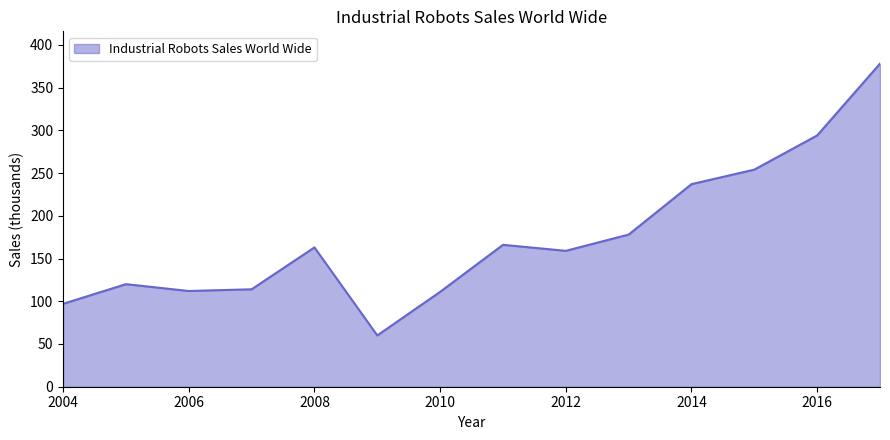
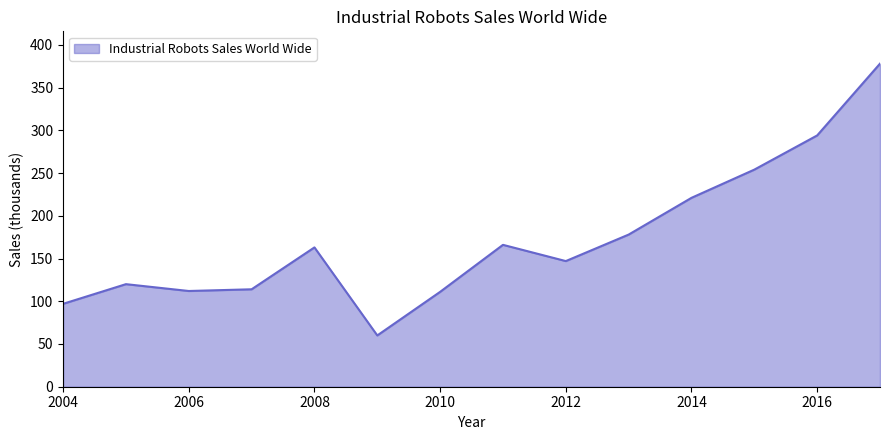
  {
    "2004": 100,
    "2006": 110,
    "2008": 160,
    "2010": 110,
-   "2012": 160,
-   "2014": 240,
+   "2012": 150,
+   "2014": 220,
    "2016": 290
  }
